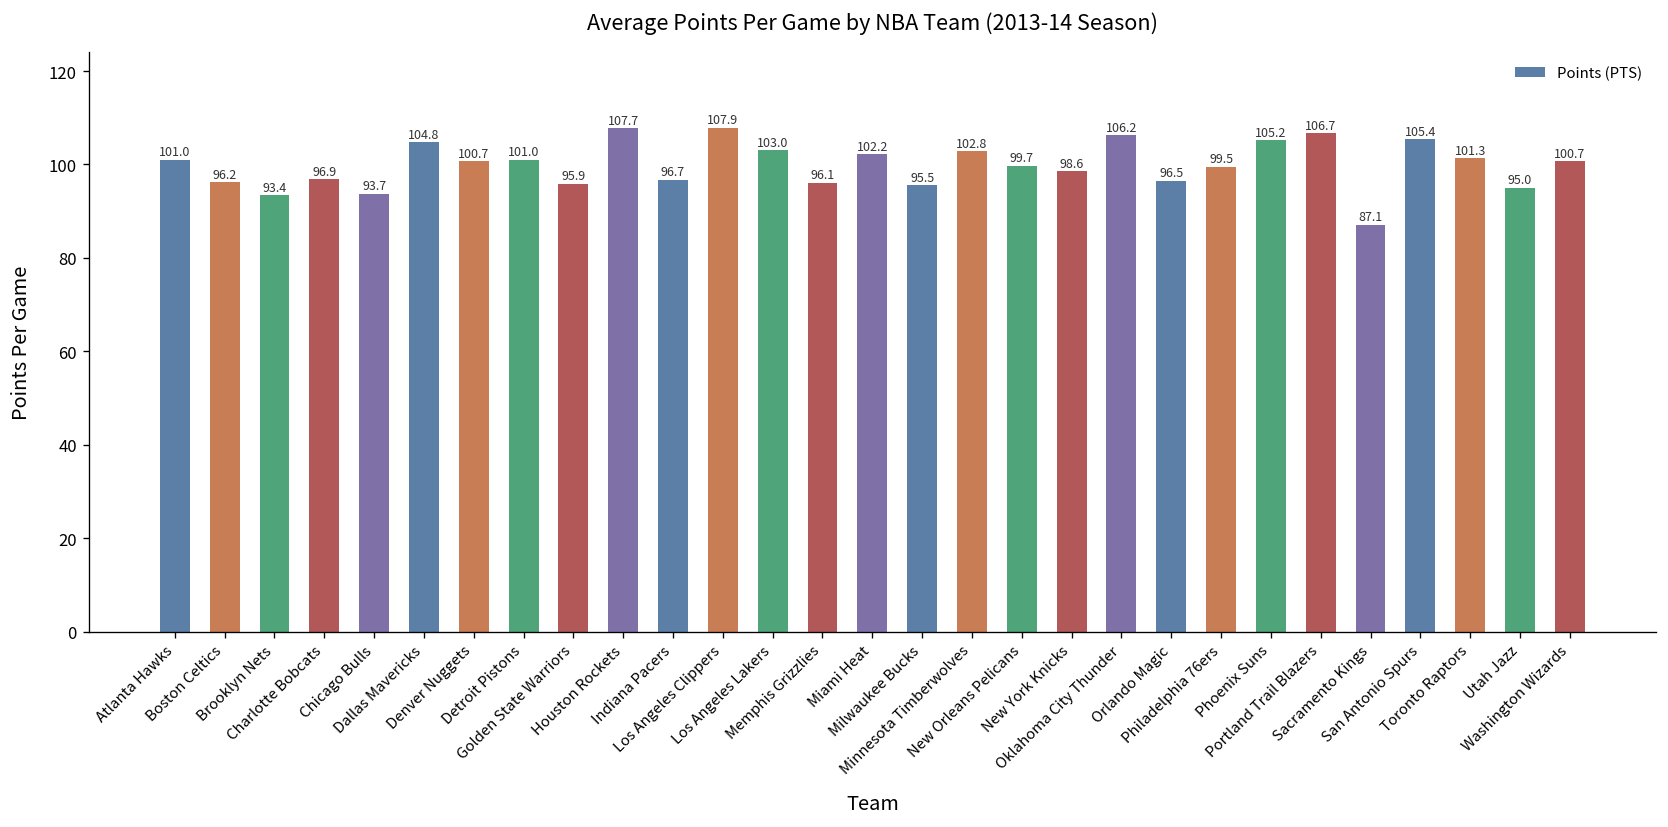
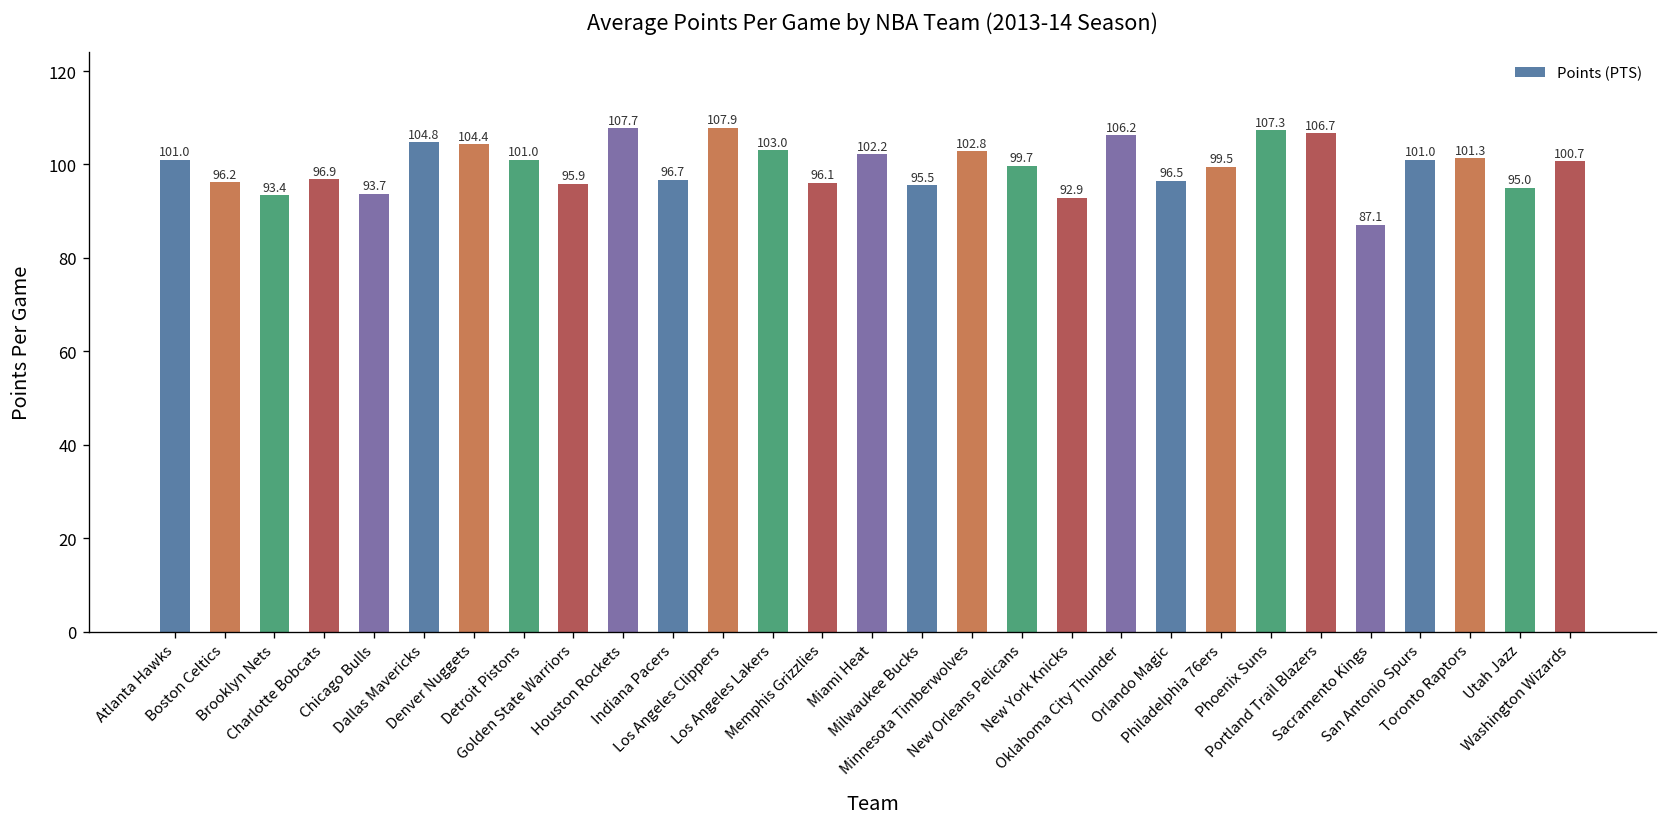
  {
    "Atlanta Hawks": 101.0,
    "Boston Celtics": 96.2,
    "Brooklyn Nets": 93.4,
    "Charlotte Bobcats": 96.9,
    "Chicago Bulls": 93.7,
    "Dallas Mavericks": 104.8,
-   "Denver Nuggets": 100.7,
+   "Denver Nuggets": 104.4,
    "Detroit Pistons": 101.0,
    "Golden State Warriors": 95.9,
    "Houston Rockets": 107.7,
    "Indiana Pacers": 96.7,
    "Los Angeles Clippers": 107.9,
    "Los Angeles Lakers": 103.0,
    "Memphis Grizzlies": 96.1,
    "Miami Heat": 102.2,
    "Milwaukee Bucks": 95.5,
    "Minnesota Timberwolves": 102.8,
    "New Orleans Pelicans": 99.7,
-   "New York Knicks": 98.6,
+   "New York Knicks": 92.9,
    "Oklahoma City Thunder": 106.2,
    "Orlando Magic": 96.5,
    "Philadelphia 76ers": 99.5,
-   "Phoenix Suns": 105.2,
+   "Phoenix Suns": 107.3,
    "Portland Trail Blazers": 106.7,
    "Sacramento Kings": 87.1,
-   "San Antonio Spurs": 105.4,
+   "San Antonio Spurs": 101.0,
    "Toronto Raptors": 101.3,
    "Utah Jazz": 95.0,
    "Washington Wizards": 100.7
  }
